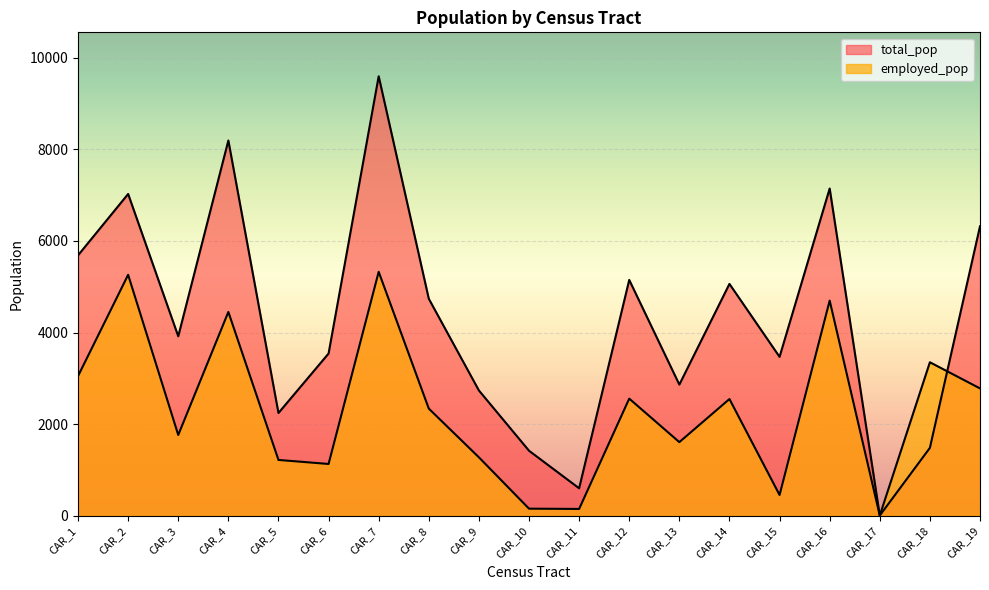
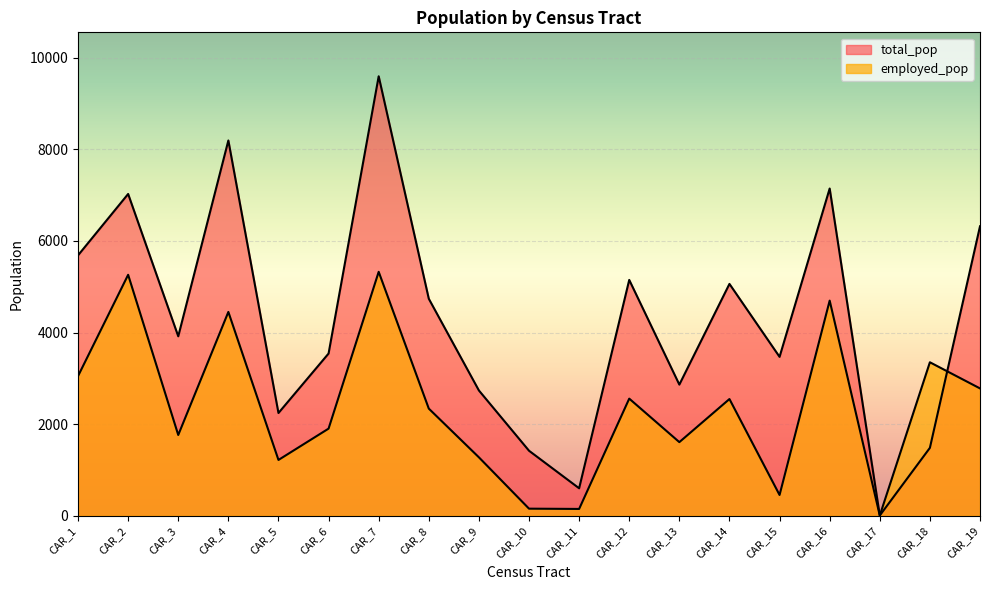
  {
    "total_pop": {
      "CAR_1": 5700,
      "CAR_2": 7000,
      "CAR_3": 3900,
      "CAR_4": 8200,
      "CAR_5": 2200,
      "CAR_6": 3500,
      "CAR_7": 9600,
      "CAR_8": 4700,
      "CAR_9": 2700,
      "CAR_10": 1400,
      "CAR_11": 600,
      "CAR_12": 5100,
      "CAR_13": 2900,
      "CAR_14": 5100,
      "CAR_15": 3500,
      "CAR_16": 7100,
      "CAR_18": 1500,
      "CAR_19": 6300
    },
    "employed_pop": {
      "CAR_1": 3000,
      "CAR_2": 5300,
      "CAR_3": 1800,
      "CAR_4": 4500,
      "CAR_5": 1200,
-     "CAR_6": 1100,
+     "CAR_6": 1900,
      "CAR_7": 5300,
      "CAR_8": 2300,
      "CAR_9": 1300,
      "CAR_10": 200,
      "CAR_11": 100,
      "CAR_12": 2600,
      "CAR_13": 1600,
      "CAR_14": 2500,
      "CAR_15": 500,
      "CAR_16": 4700,
      "CAR_18": 3400,
      "CAR_19": 2800
    }
  }
